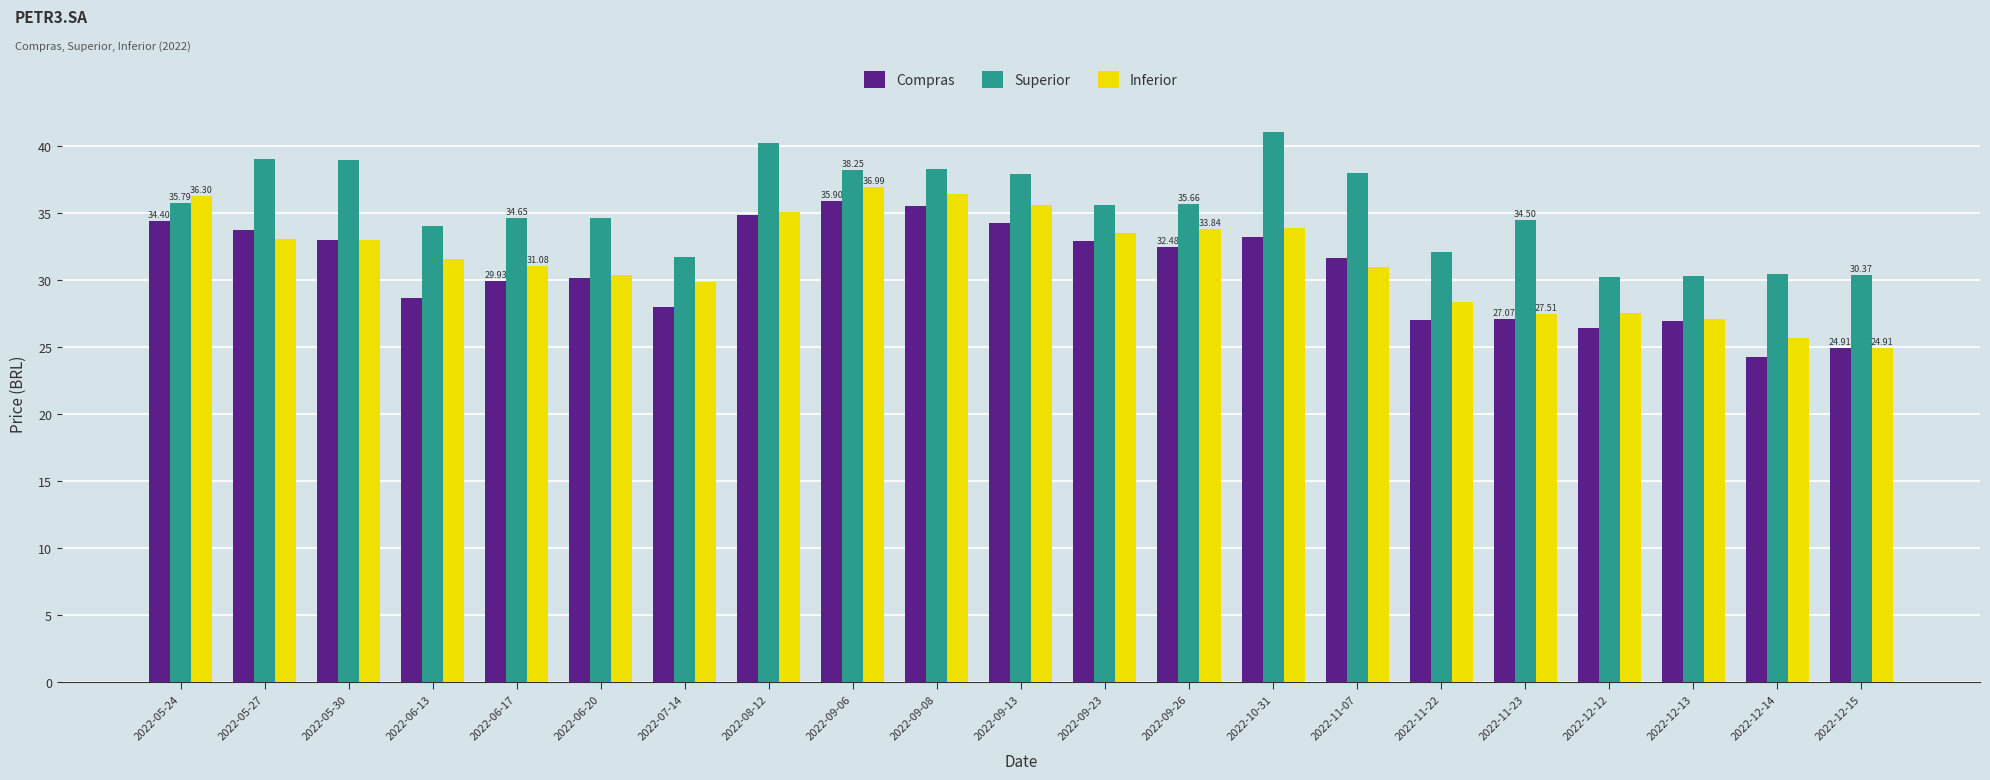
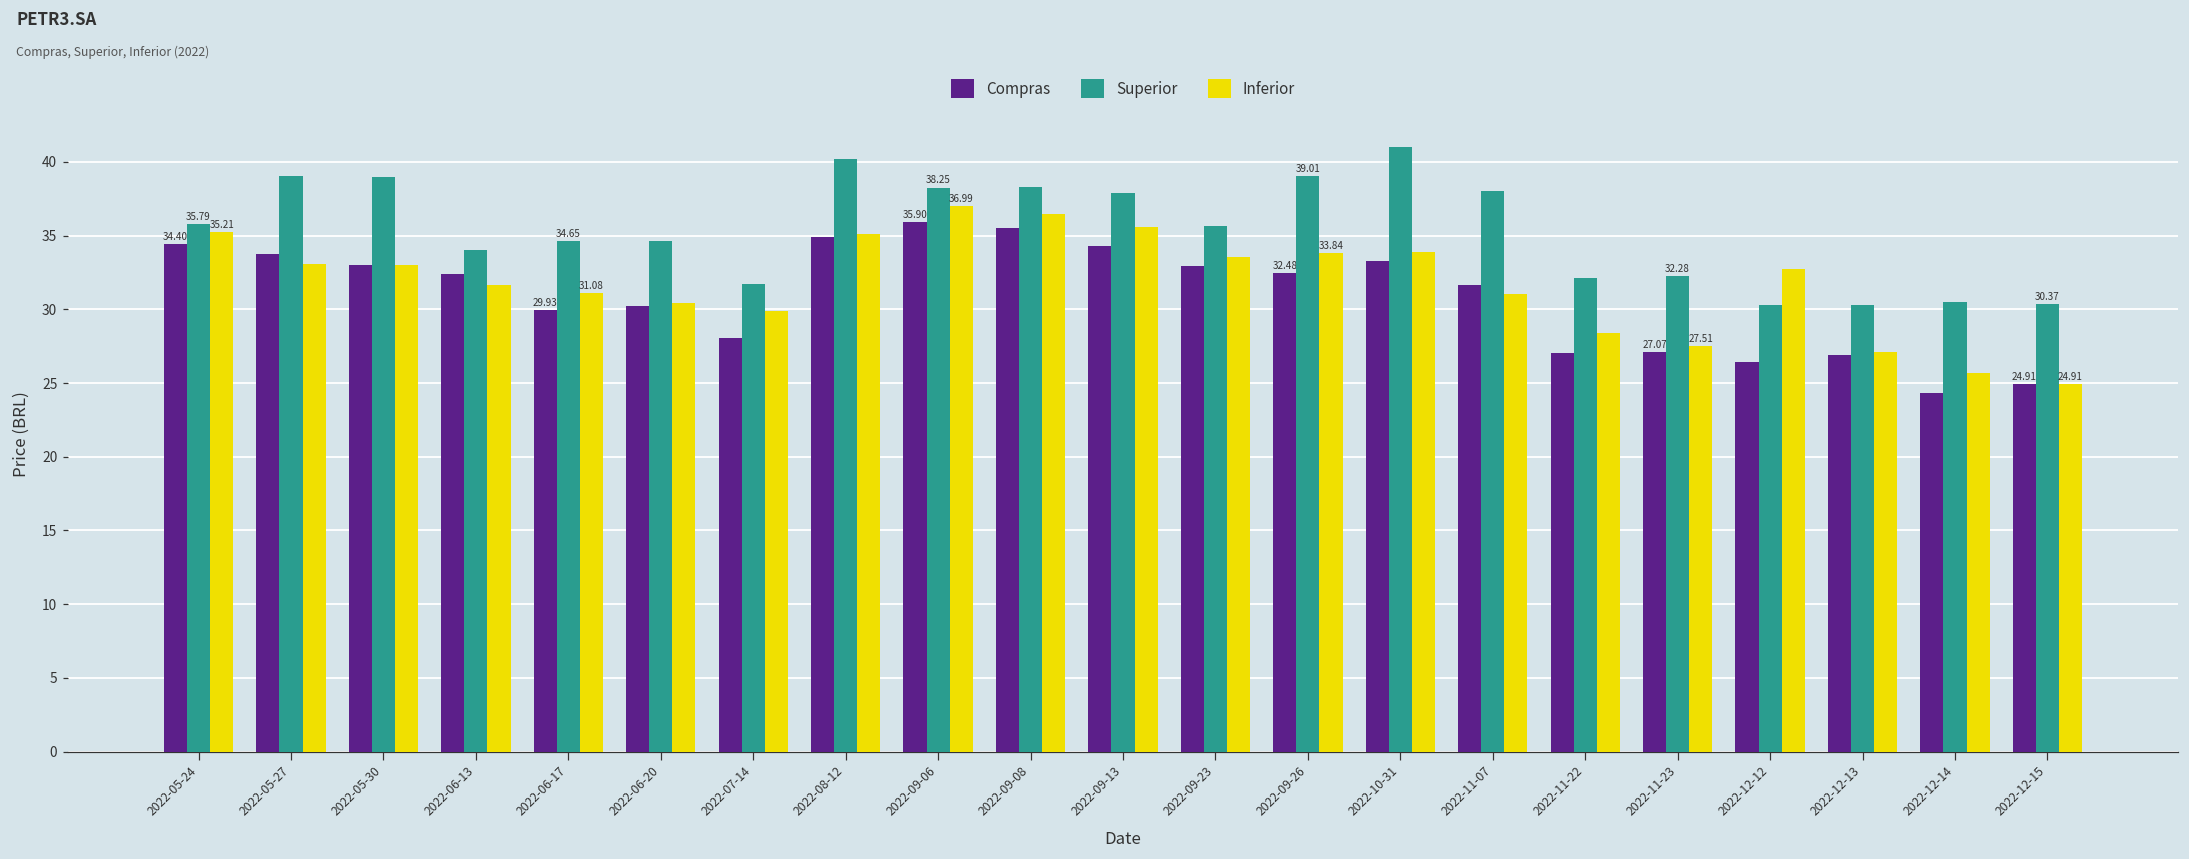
  {
    "Compras": {
      "2022-05-27": 33.7,
      "2022-05-30": 33.0,
-     "2022-06-13": 28.6,
+     "2022-06-13": 32.4,
      "2022-06-20": 30.2,
      "2022-07-14": 28.0,
      "2022-08-12": 34.9,
      "2022-09-08": 35.5,
      "2022-09-13": 34.3,
      "2022-09-23": 32.9,
      "2022-10-31": 33.3,
      "2022-11-07": 31.7,
      "2022-11-22": 27.1,
      "2022-12-12": 26.4,
      "2022-12-13": 26.9,
      "2022-12-14": 24.3
    },
    "Superior": {
      "2022-05-24": 35.79,
      "2022-06-17": 34.65,
      "2022-09-06": 38.25,
-     "2022-09-26": 35.66,
-     "2022-11-23": 34.50,
+     "2022-09-26": 39.01,
+     "2022-11-23": 32.28,
      "2022-12-15": 30.37
    },
    "Inferior": {
-     "2022-05-24": 36.30,
+     "2022-05-24": 35.21,
      "2022-06-17": 31.08,
      "2022-09-06": 36.99,
      "2022-09-26": 33.84,
      "2022-11-23": 27.51,
-     "2022-12-12": 27.6,
+     "2022-12-12": 32.8,
      "2022-12-15": 24.91
    }
  }
